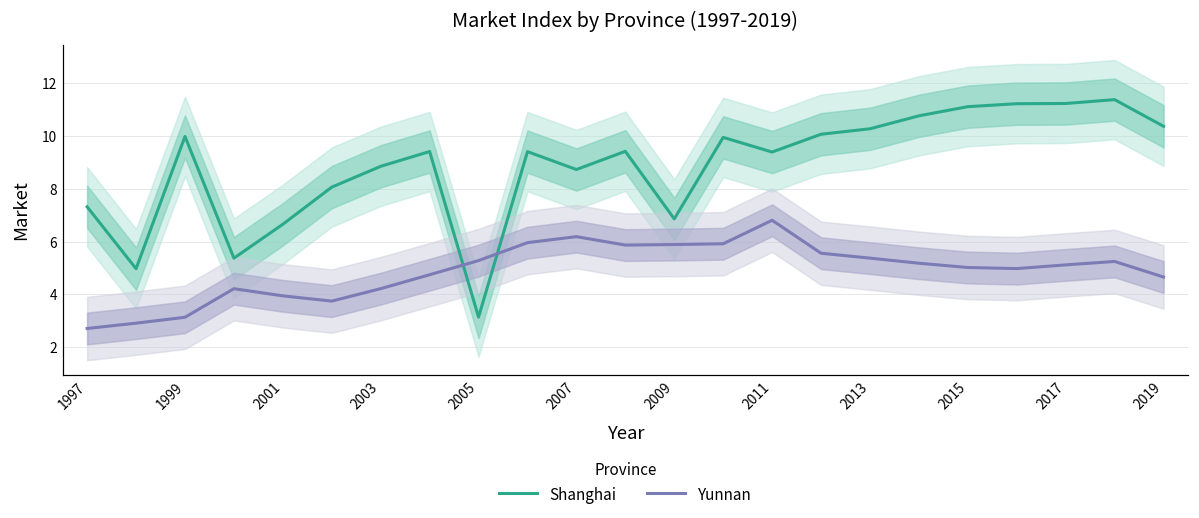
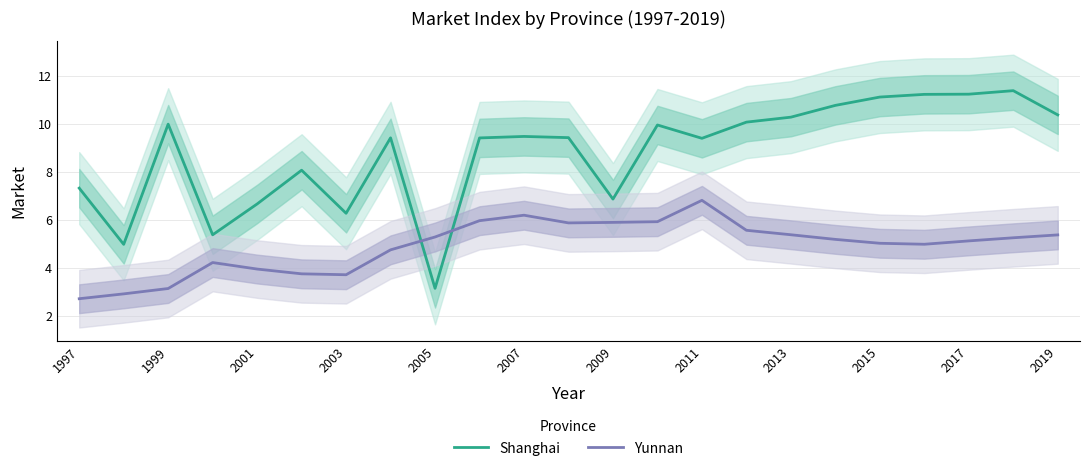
  {
    "Shanghai": {
      "1997": 7.3,
      "1999": 10.0,
      "2001": 6.7,
-     "2003": 8.9,
+     "2003": 6.3,
      "2005": 3.1,
-     "2007": 8.7,
+     "2007": 9.5,
      "2009": 6.9,
      "2011": 9.4,
      "2013": 10.3,
      "2015": 11.1,
      "2017": 11.2,
      "2019": 10.4
    },
    "Yunnan": {
      "1997": 2.7,
      "1999": 3.1,
      "2001": 3.9,
-     "2003": 4.2,
+     "2003": 3.7,
      "2005": 5.3,
      "2007": 6.2,
      "2009": 5.9,
      "2011": 6.8,
      "2013": 5.4,
      "2015": 5.0,
      "2017": 5.1,
-     "2019": 4.7
+     "2019": 5.4
    }
  }
